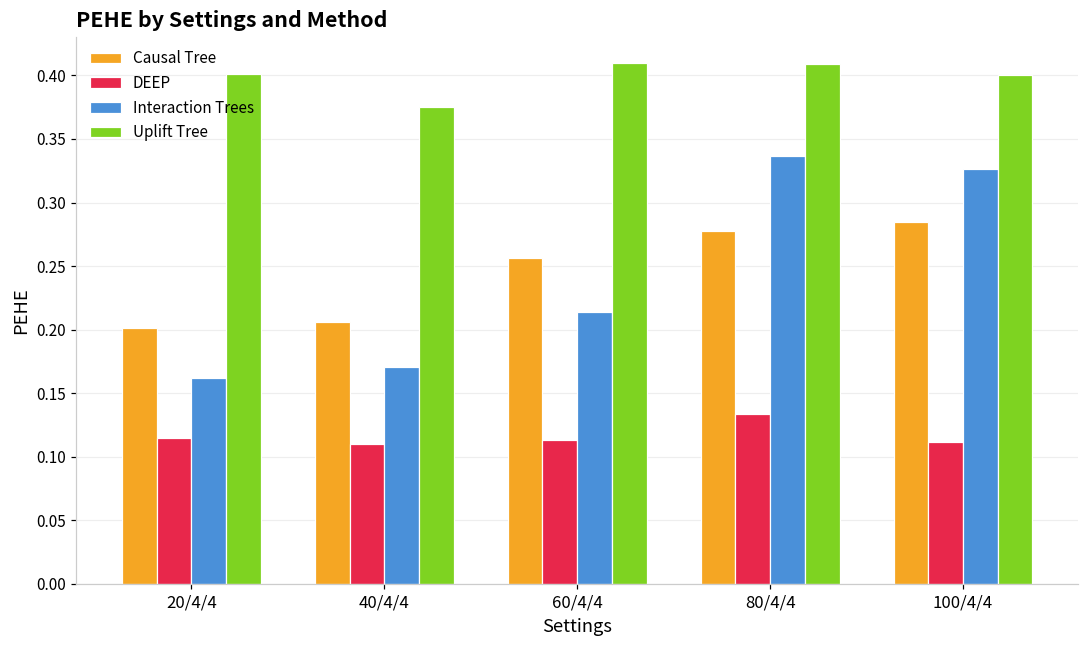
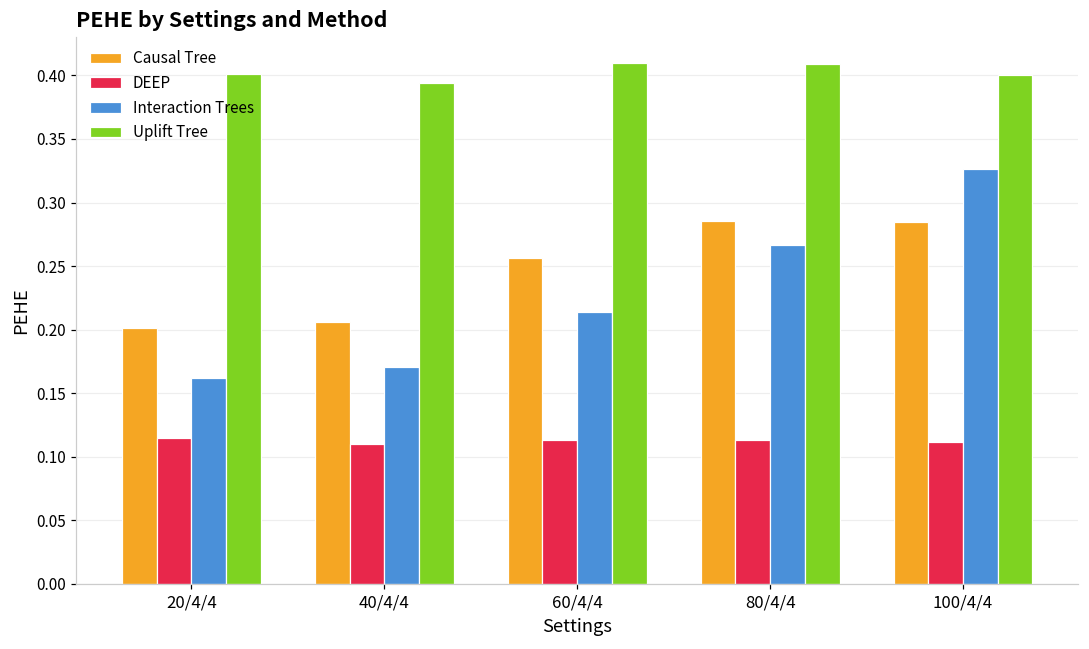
  {
    "Causal Tree": {
      "20/4/4": 0.201,
      "40/4/4": 0.206,
      "60/4/4": 0.257,
-     "80/4/4": 0.278,
+     "80/4/4": 0.285,
      "100/4/4": 0.285
    },
    "DEEP": {
      "20/4/4": 0.115,
      "40/4/4": 0.110,
      "60/4/4": 0.114,
-     "80/4/4": 0.134,
+     "80/4/4": 0.114,
      "100/4/4": 0.112
    },
    "Interaction Trees": {
      "20/4/4": 0.162,
      "40/4/4": 0.171,
      "60/4/4": 0.214,
-     "80/4/4": 0.336,
+     "80/4/4": 0.267,
      "100/4/4": 0.326
    },
    "Uplift Tree": {
      "20/4/4": 0.401,
-     "40/4/4": 0.375,
+     "40/4/4": 0.394,
      "60/4/4": 0.410,
      "80/4/4": 0.409,
      "100/4/4": 0.400
    }
  }
